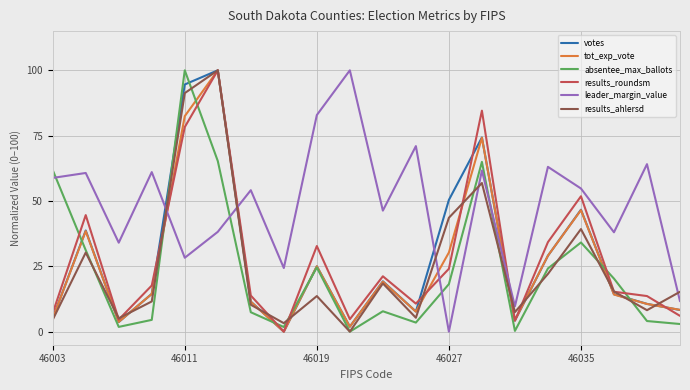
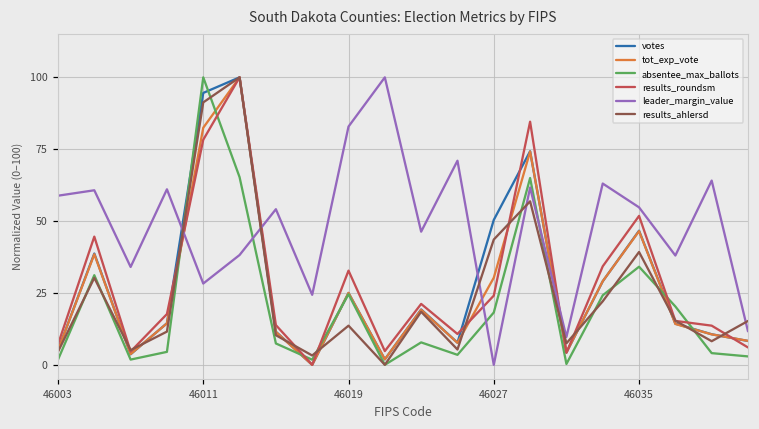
  {
    "votes": {
      "46011": 95,
      "46027": 50
    },
    "absentee_max_ballots": {
-     "46003": 62,
+     "46003": 2,
      "46011": 100,
      "46027": 18,
      "46035": 34
    },
    "leader_margin_value": {
      "46003": 59,
      "46011": 28,
      "46019": 83,
      "46027": 0,
      "46035": 55
    }
  }
